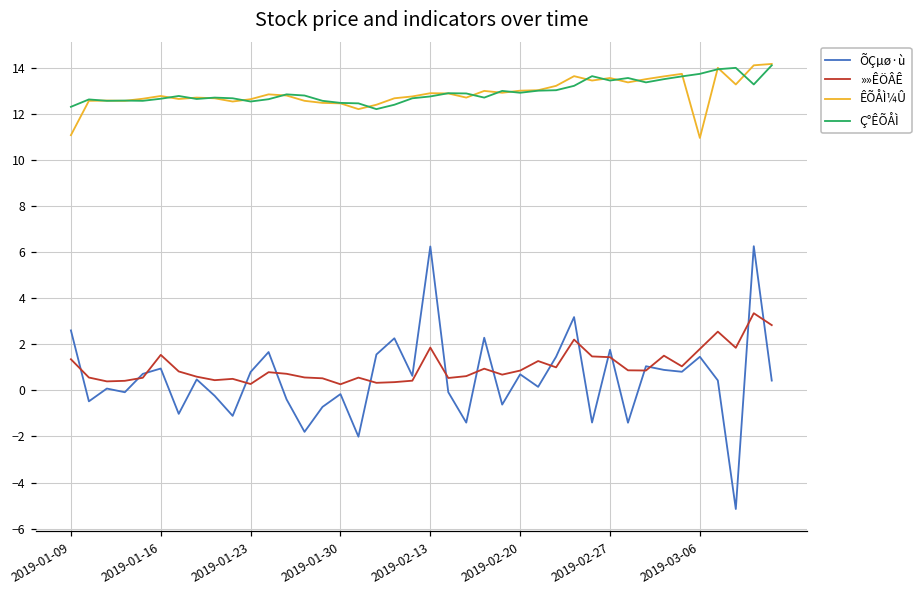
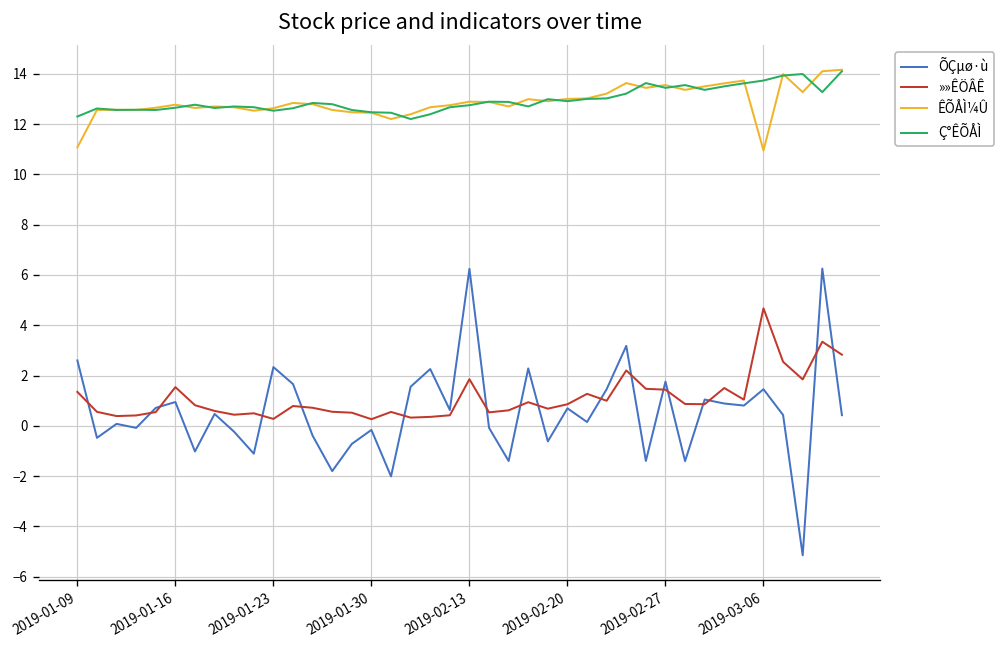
  {
    "ÕÇµø·ù": {
      "2019-01-09": 2.6,
      "2019-01-16": 0.9,
-     "2019-01-23": 0.8,
+     "2019-01-23": 2.3,
      "2019-01-30": -0.2,
      "2019-02-13": 6.2,
      "2019-02-20": 0.7,
      "2019-02-27": 1.8,
      "2019-03-06": 1.5
    },
    "»»ÊÖÂÊ": {
      "2019-01-09": 1.4,
      "2019-01-16": 1.5,
      "2019-01-23": 0.3,
      "2019-01-30": 0.3,
      "2019-02-13": 1.9,
      "2019-02-20": 0.9,
      "2019-02-27": 1.4,
-     "2019-03-06": 1.8
+     "2019-03-06": 4.7
    },
    "ÊÕÅÌ¼Û": {
      "2019-01-09": 11.1,
      "2019-02-13": 12.9,
      "2019-03-06": 11.0
    },
    "Ç°ÊÕÅÌ": {
      "2019-01-09": 12.3,
      "2019-02-13": 12.8,
      "2019-03-06": 13.7
    }
  }
